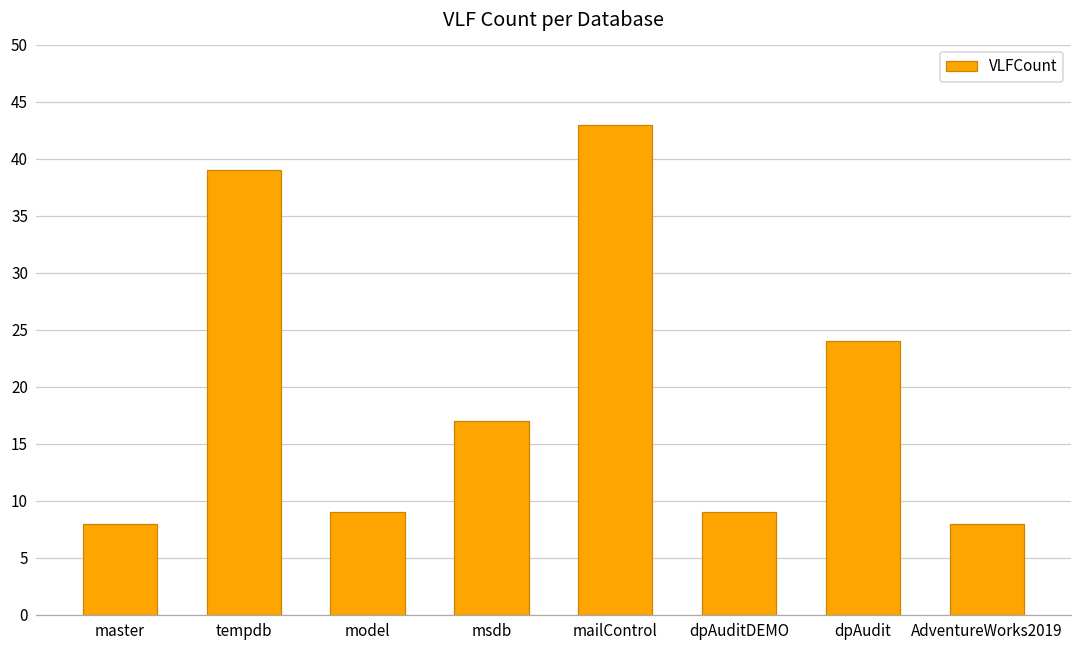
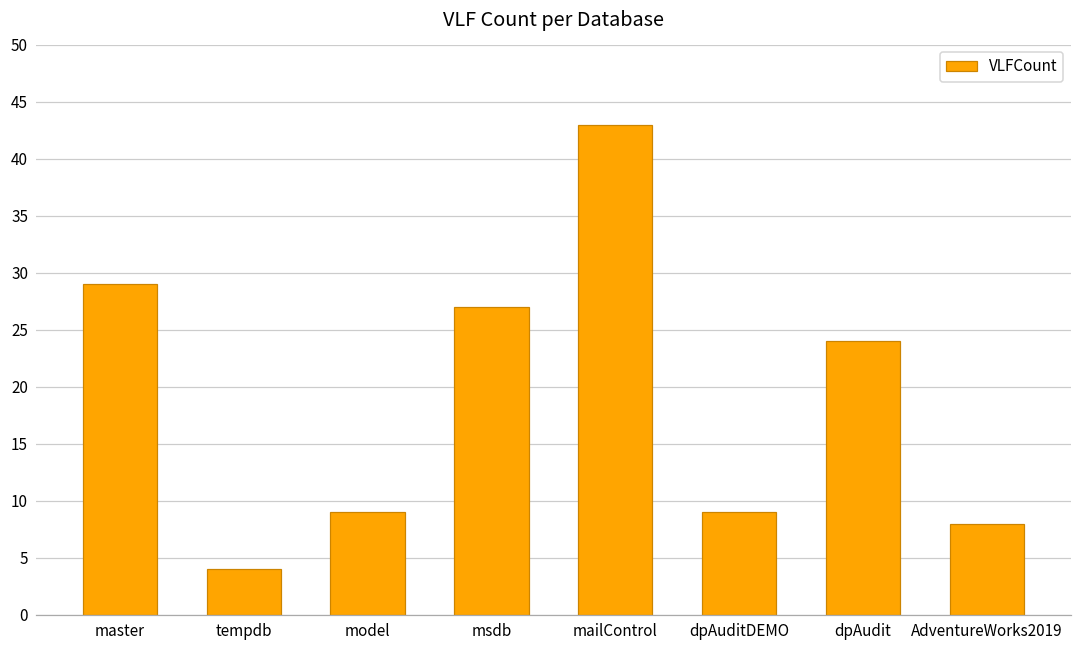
  {
-   "master": 8,
-   "tempdb": 39,
+   "master": 29,
+   "tempdb": 4,
    "model": 9,
-   "msdb": 17,
+   "msdb": 27,
    "mailControl": 43,
    "dpAuditDEMO": 9,
    "dpAudit": 24,
    "AdventureWorks2019": 8
  }
